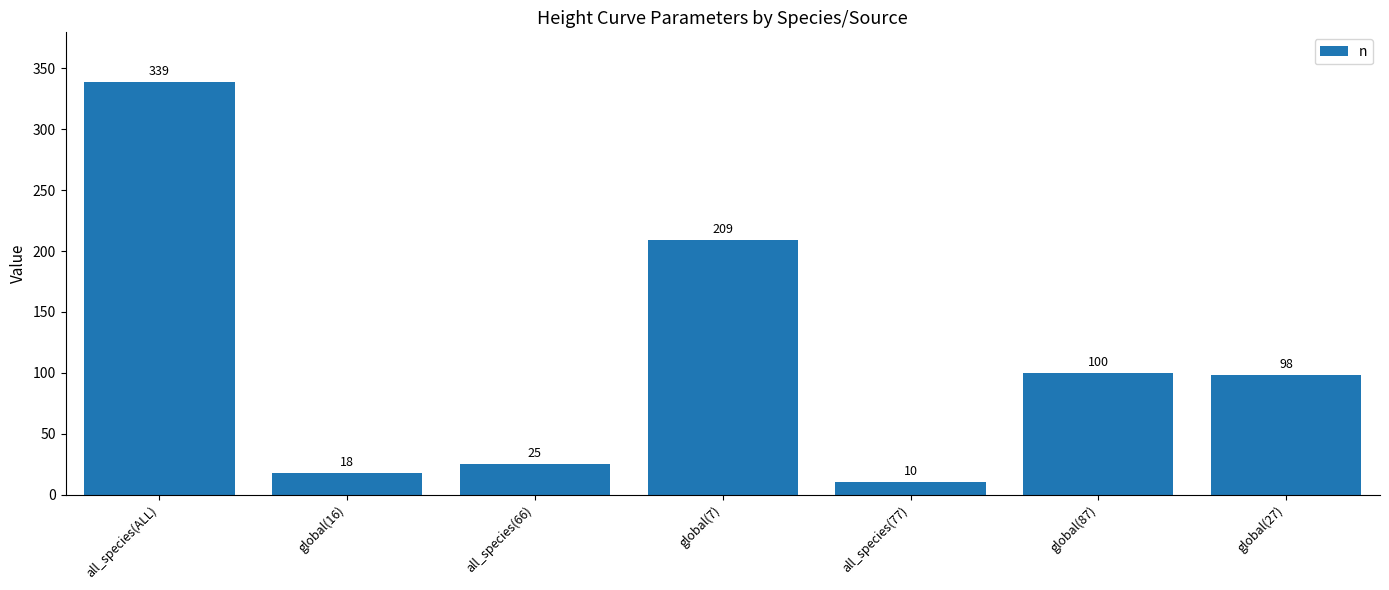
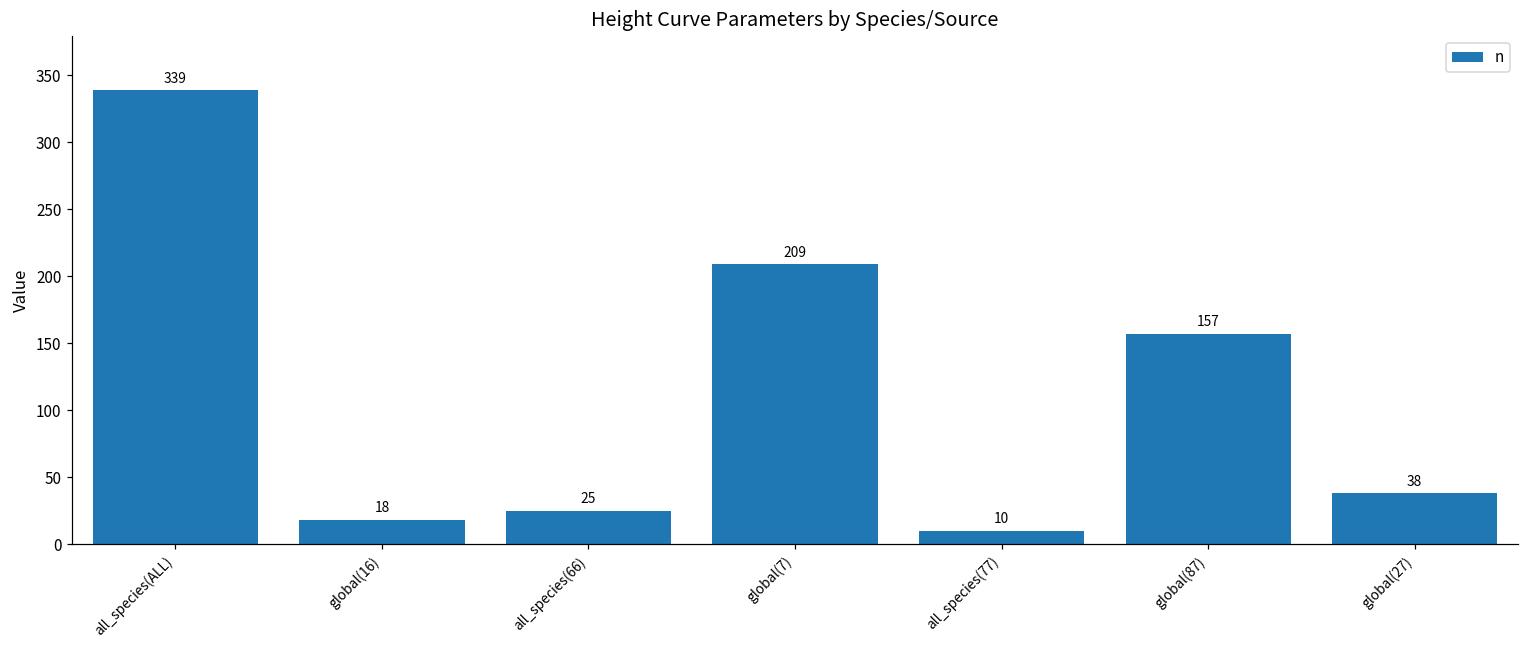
  {
    "all_species(ALL)": 339,
    "global(16)": 18,
    "all_species(66)": 25,
    "global(7)": 209,
    "all_species(77)": 10,
-   "global(87)": 100,
-   "global(27)": 98
+   "global(87)": 157,
+   "global(27)": 38
  }
